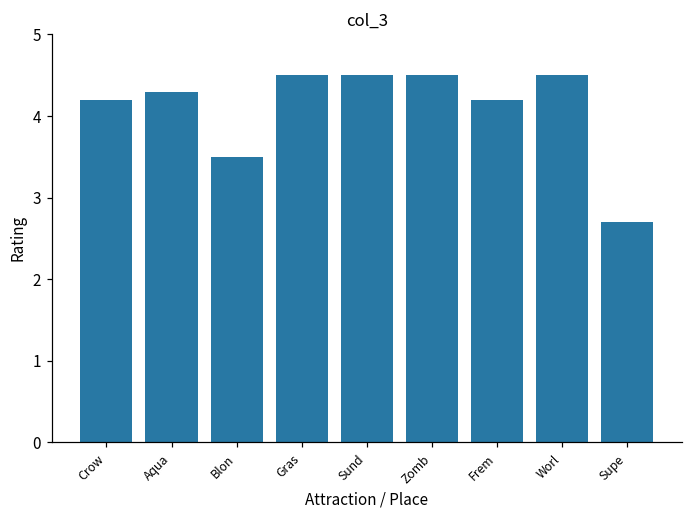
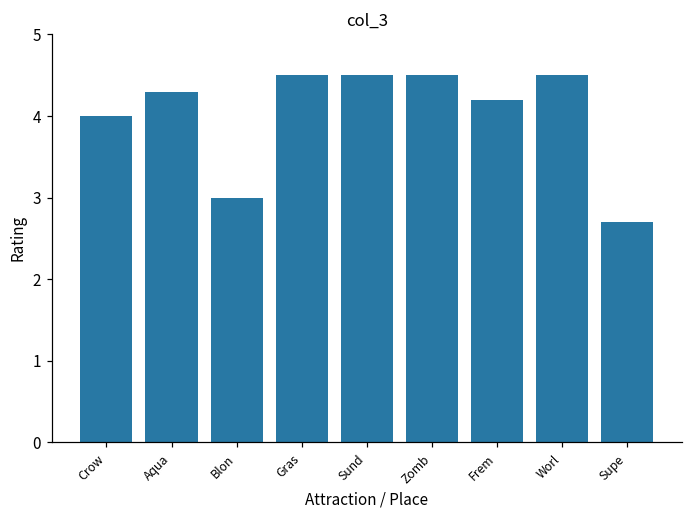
  {
-   "Crow": 4.2,
+   "Crow": 4.0,
    "Aqua": 4.3,
-   "Blon": 3.5,
+   "Blon": 3.0,
    "Gras": 4.5,
    "Sund": 4.5,
    "Zomb": 4.5,
    "Frem": 4.2,
    "Worl": 4.5,
    "Supe": 2.7
  }
